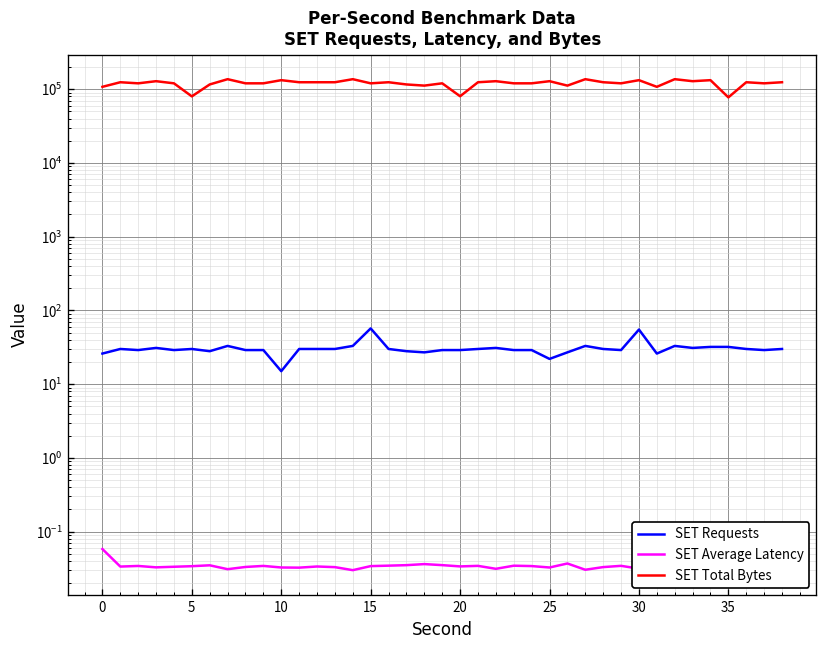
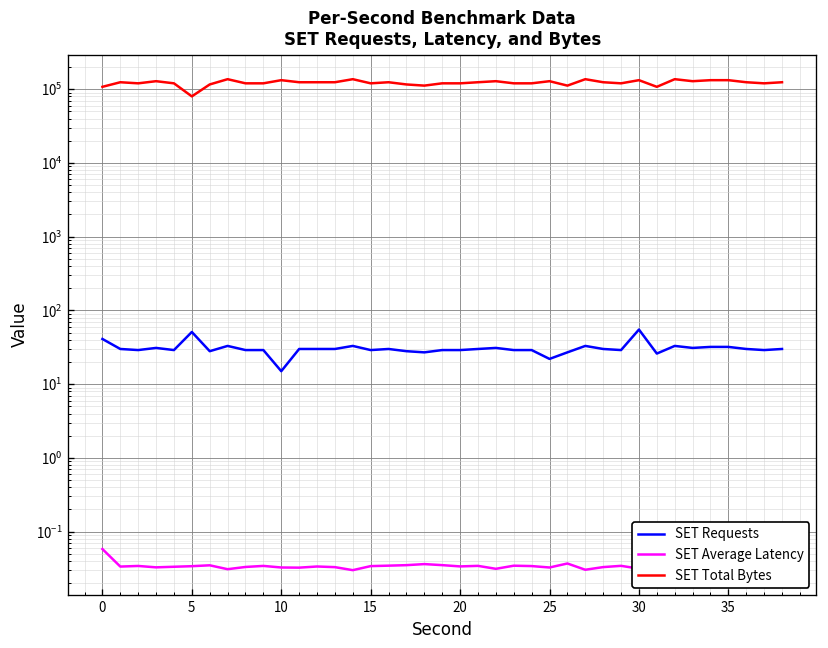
  {
    "SET Requests": {
-     "0": 26,
-     "5": 30,
+     "0": 40,
+     "5": 50,
      "10": 15,
-     "15": 60,
+     "15": 30,
      "20": 30,
      "25": 22,
      "30": 60,
      "35": 30
    },
    "SET Average Latency": {
      "0": 0.06,
      "5": 0.03,
      "10": 0.03,
      "15": 0.03,
      "20": 0.03,
      "25": 0.03
    },
    "SET Total Bytes": {
      "0": 110000,
      "5": 80000,
      "10": 130000,
      "15": 120000,
-     "20": 80000,
+     "20": 120000,
      "25": 130000,
      "30": 130000,
-     "35": 80000
+     "35": 130000
    }
  }
